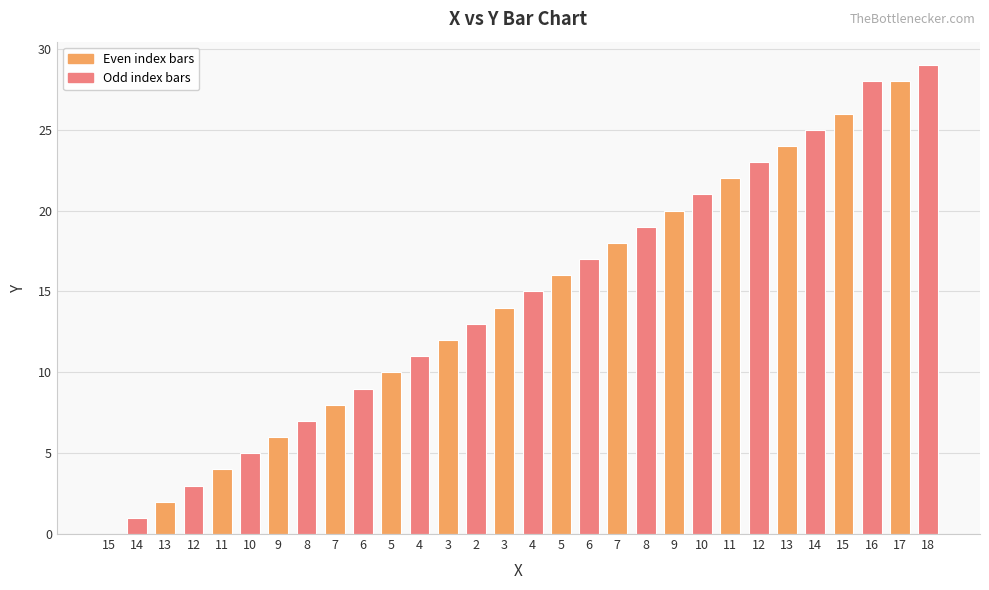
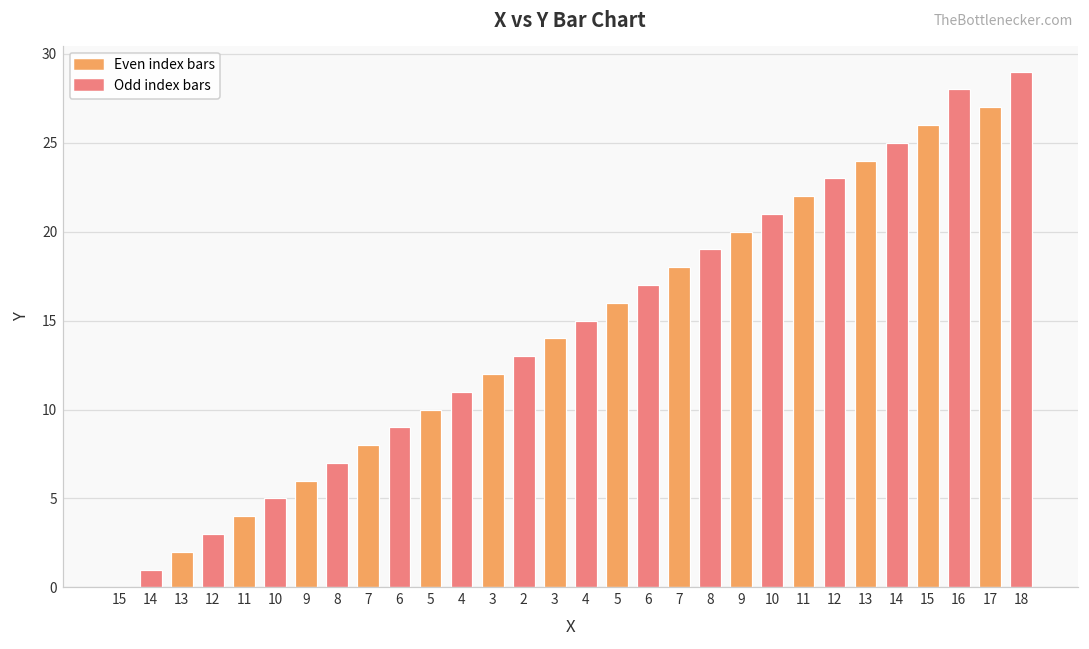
  {
    "2": 13,
    "16": 28,
-   "17": 28,
+   "17": 27,
    "18": 29
  }
